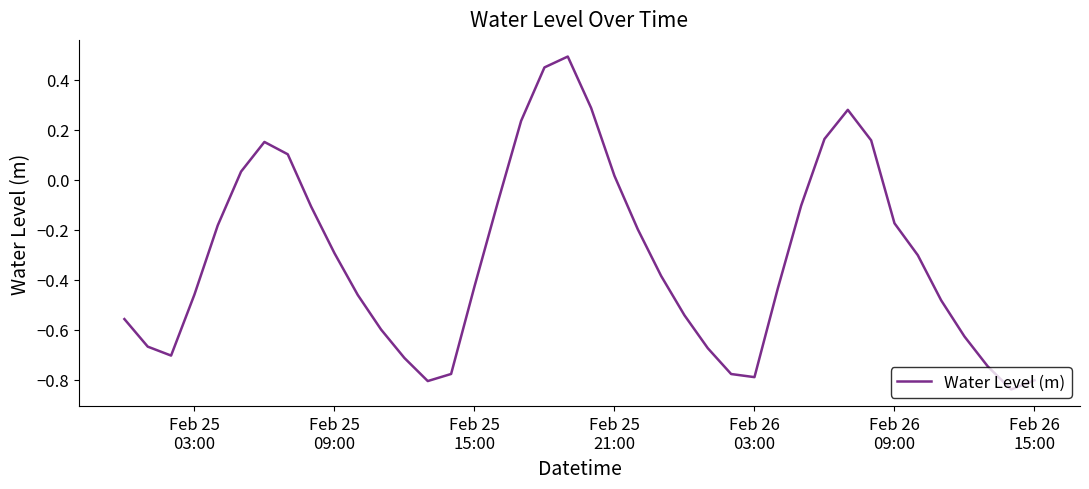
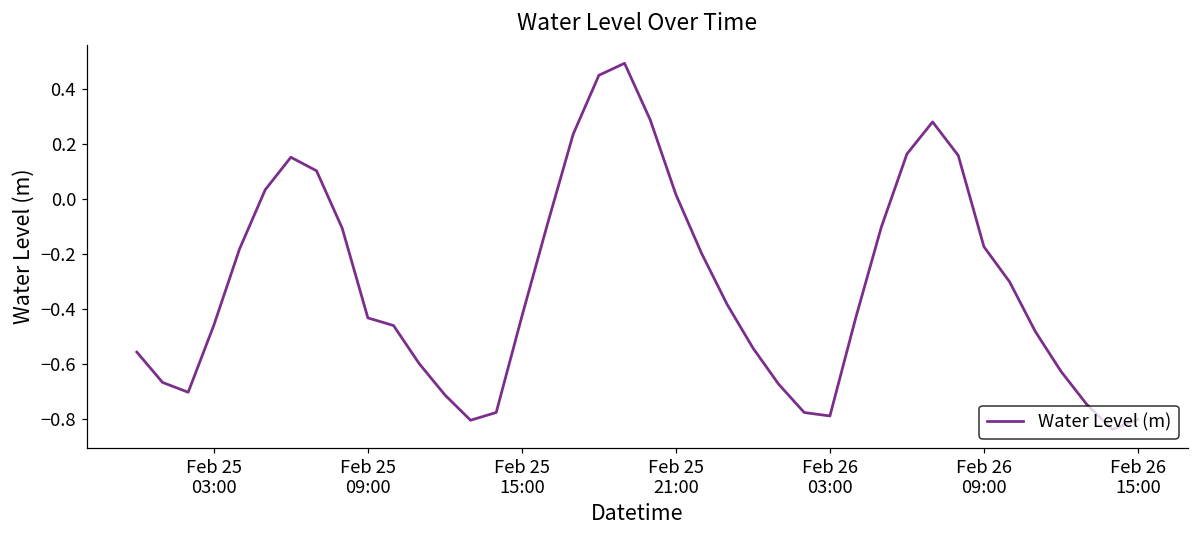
  {
    "Feb 25 03:00": -0.46,
-   "Feb 25 09:00": -0.29,
+   "Feb 25 09:00": -0.43,
    "Feb 25 15:00": -0.43,
    "Feb 25 21:00": 0.01,
    "Feb 26 03:00": -0.79,
    "Feb 26 09:00": -0.17
  }
